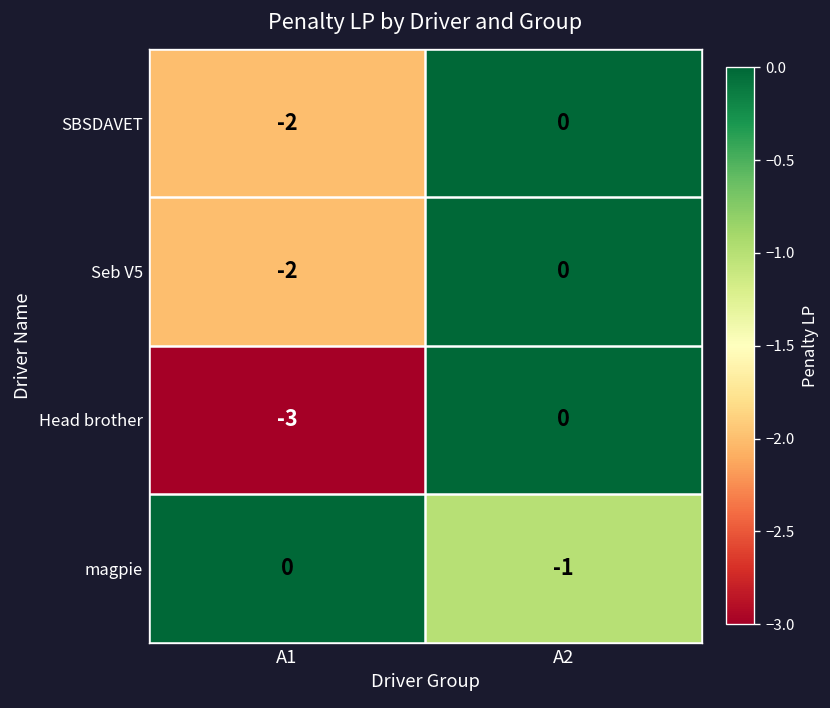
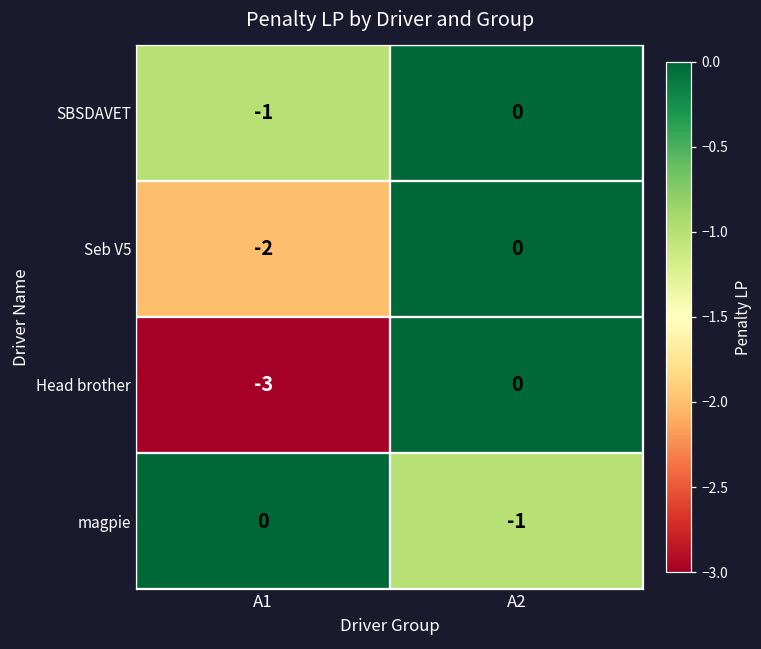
  {
    "SBSDAVET": {
-     "A1": -2,
+     "A1": -1,
      "A2": 0
    },
    "Seb V5": {
      "A1": -2,
      "A2": 0
    },
    "Head brother": {
      "A1": -3,
      "A2": 0
    },
    "magpie": {
      "A1": 0,
      "A2": -1
    }
  }
